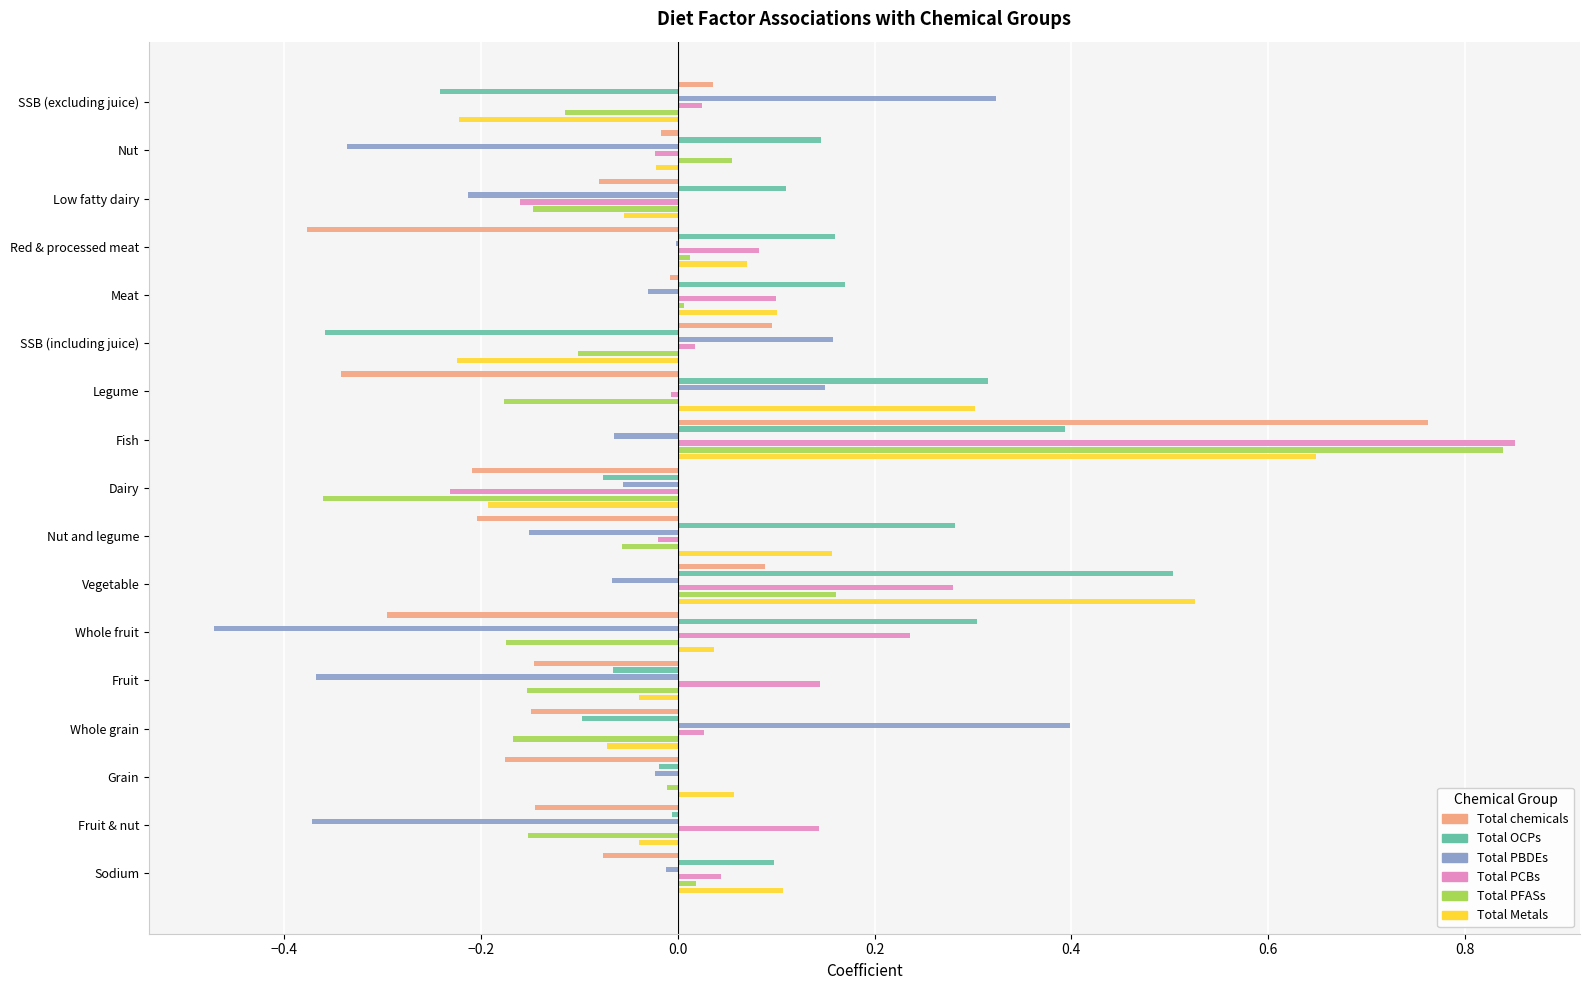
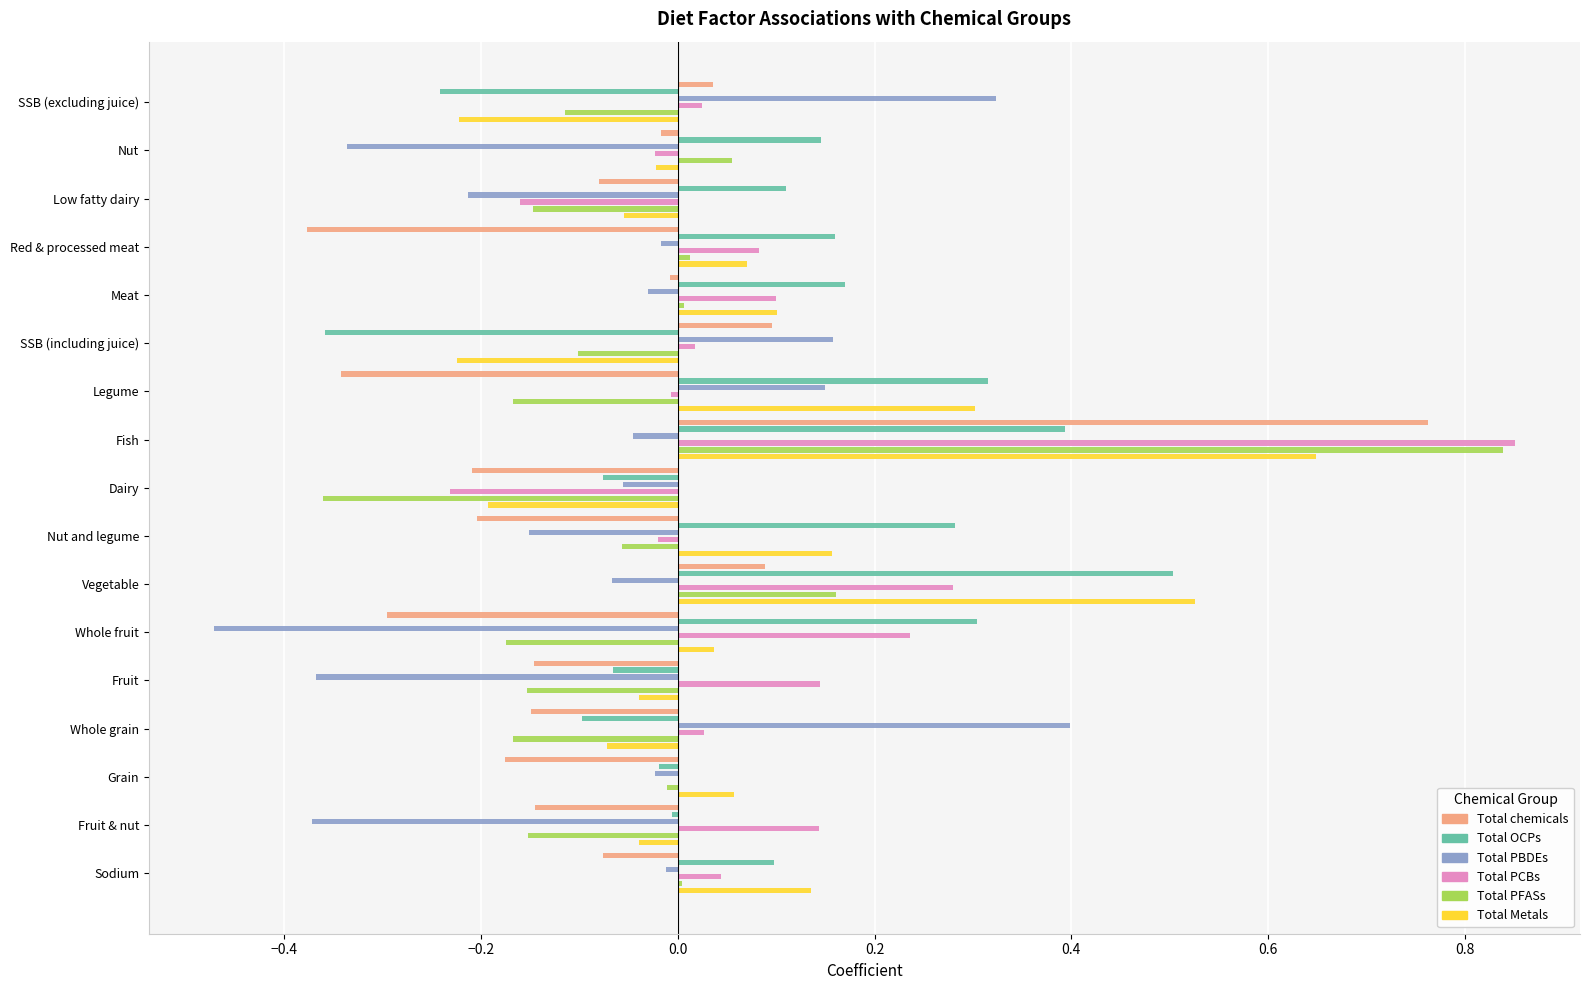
  {
    "Total chemicals": {
      "SSB (excluding juice)": 0.04,
      "Nut": -0.02,
      "Low fatty dairy": -0.08,
      "Red & processed meat": -0.38,
      "Meat": -0.01,
      "SSB (including juice)": 0.10,
      "Legume": -0.34,
      "Fish": 0.76,
      "Dairy": -0.21,
      "Nut and legume": -0.20,
      "Vegetable": 0.09,
      "Whole fruit": -0.30,
      "Fruit": -0.15,
      "Whole grain": -0.15,
      "Grain": -0.18,
      "Fruit & nut": -0.15,
      "Sodium": -0.08
    },
    "Total OCPs": {
      "SSB (excluding juice)": -0.24,
      "Nut": 0.15,
      "Low fatty dairy": 0.11,
      "Red & processed meat": 0.16,
      "Meat": 0.17,
      "SSB (including juice)": -0.36,
      "Legume": 0.32,
      "Fish": 0.39,
      "Dairy": -0.08,
      "Nut and legume": 0.28,
      "Vegetable": 0.50,
      "Whole fruit": 0.30,
      "Fruit": -0.07,
      "Whole grain": -0.10,
      "Grain": -0.02,
      "Fruit & nut": -0.01,
      "Sodium": 0.10
    },
    "Total PBDEs": {
      "SSB (excluding juice)": 0.32,
      "Nut": -0.34,
      "Low fatty dairy": -0.21,
-     "Red & processed meat": 0.00,
+     "Red & processed meat": -0.02,
      "Meat": -0.03,
      "SSB (including juice)": 0.16,
      "Legume": 0.15,
-     "Fish": -0.06,
+     "Fish": -0.05,
      "Dairy": -0.06,
      "Nut and legume": -0.15,
      "Vegetable": -0.07,
      "Whole fruit": -0.47,
      "Fruit": -0.37,
      "Whole grain": 0.40,
      "Grain": -0.02,
      "Fruit & nut": -0.37,
      "Sodium": -0.01
    },
    "Total PCBs": {
      "SSB (excluding juice)": 0.02,
      "Nut": -0.02,
      "Low fatty dairy": -0.16,
      "Red & processed meat": 0.08,
      "Meat": 0.10,
      "SSB (including juice)": 0.02,
      "Legume": -0.01,
      "Fish": 0.85,
      "Dairy": -0.23,
      "Nut and legume": -0.02,
      "Vegetable": 0.28,
      "Whole fruit": 0.24,
      "Fruit": 0.14,
      "Whole grain": 0.03,
      "Fruit & nut": 0.14,
      "Sodium": 0.04
    },
    "Total PFASs": {
      "SSB (excluding juice)": -0.11,
      "Nut": 0.06,
      "Low fatty dairy": -0.15,
      "Red & processed meat": 0.01,
      "Meat": 0.01,
      "SSB (including juice)": -0.10,
-     "Legume": -0.18,
+     "Legume": -0.17,
      "Fish": 0.84,
      "Dairy": -0.36,
      "Nut and legume": -0.06,
      "Vegetable": 0.16,
      "Whole fruit": -0.17,
      "Fruit": -0.15,
      "Whole grain": -0.17,
      "Grain": -0.01,
      "Fruit & nut": -0.15,
-     "Sodium": 0.02
+     "Sodium": 0.00
    },
    "Total Metals": {
      "SSB (excluding juice)": -0.22,
      "Nut": -0.02,
      "Low fatty dairy": -0.05,
      "Red & processed meat": 0.07,
      "Meat": 0.10,
      "SSB (including juice)": -0.22,
      "Legume": 0.30,
      "Fish": 0.65,
      "Dairy": -0.19,
      "Nut and legume": 0.16,
      "Vegetable": 0.53,
      "Whole fruit": 0.04,
      "Fruit": -0.04,
      "Whole grain": -0.07,
      "Grain": 0.06,
      "Fruit & nut": -0.04,
-     "Sodium": 0.11
+     "Sodium": 0.14
    }
  }
